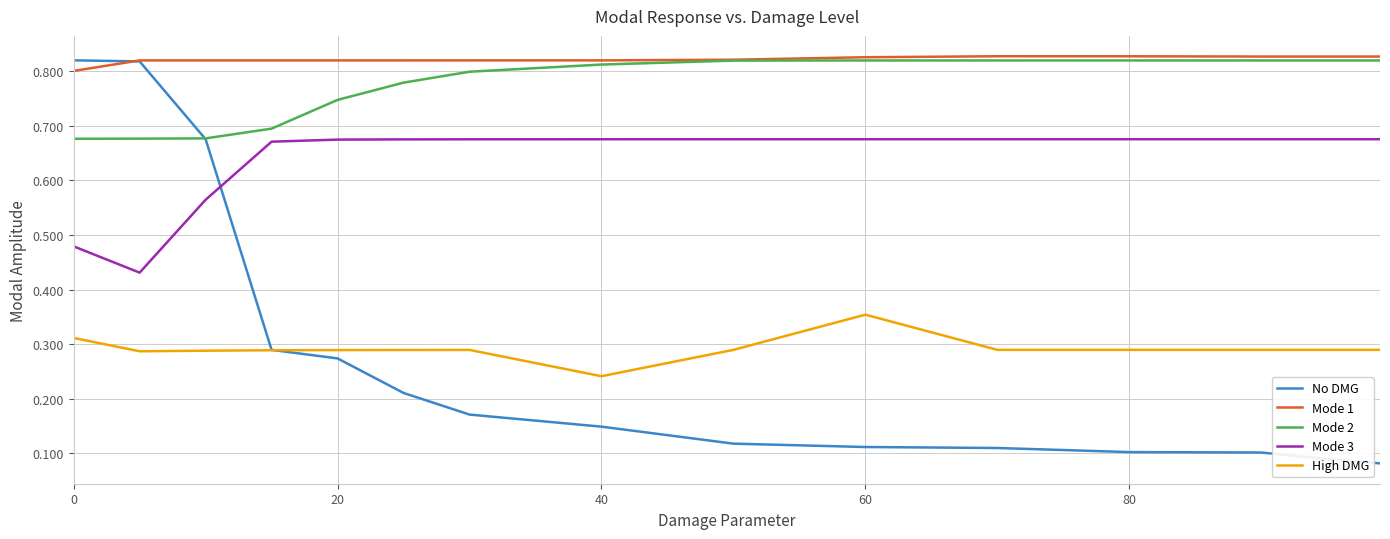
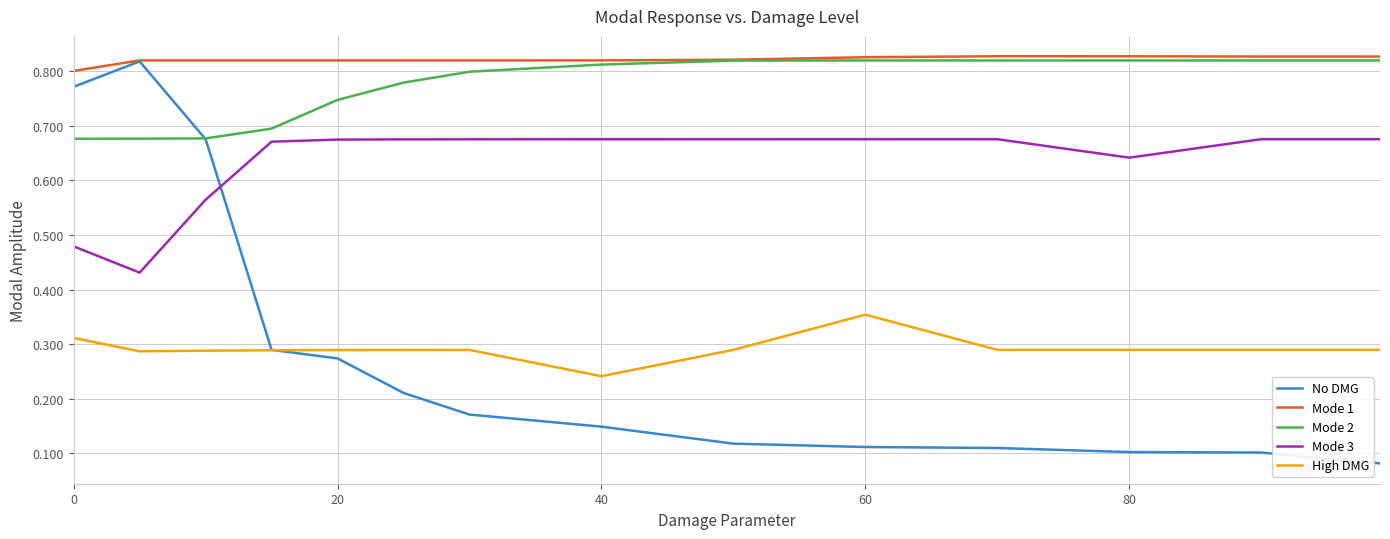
  {
    "No DMG": {
-     "0": 0.82,
+     "0": 0.77,
      "20": 0.27,
      "40": 0.15,
      "60": 0.11,
      "80": 0.10
    },
    "Mode 1": {
      "0": 0.80,
      "20": 0.82,
      "40": 0.82,
      "60": 0.83,
      "80": 0.83
    },
    "Mode 2": {
      "0": 0.68,
      "20": 0.75,
      "40": 0.81,
      "60": 0.82,
      "80": 0.82
    },
    "Mode 3": {
      "0": 0.48,
      "20": 0.67,
      "40": 0.68,
      "60": 0.68,
-     "80": 0.68
+     "80": 0.64
    },
    "High DMG": {
      "0": 0.31,
      "20": 0.29,
      "40": 0.24,
      "60": 0.35,
      "80": 0.29
    }
  }
